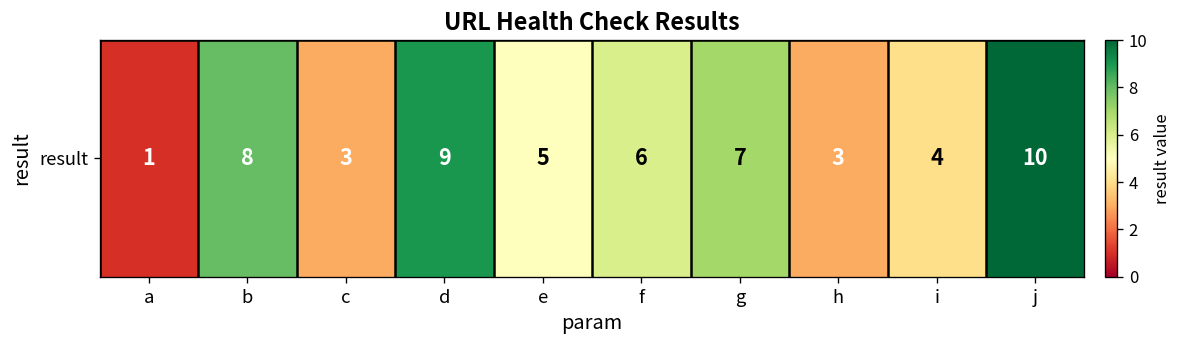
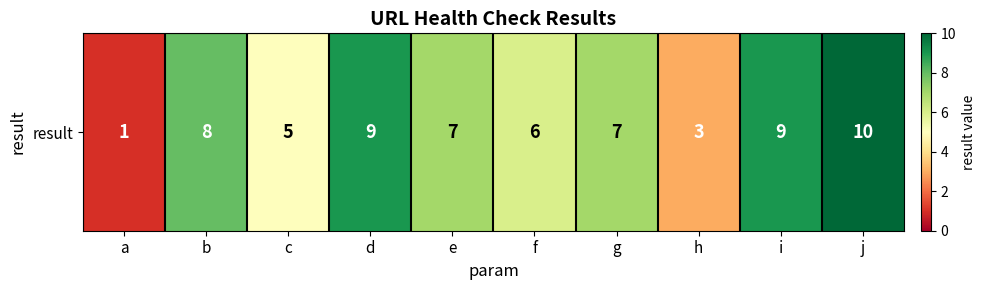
  {
    "result": {
      "a": 1,
      "b": 8,
-     "c": 3,
+     "c": 5,
      "d": 9,
-     "e": 5,
+     "e": 7,
      "f": 6,
      "g": 7,
      "h": 3,
-     "i": 4,
+     "i": 9,
      "j": 10
    }
  }
